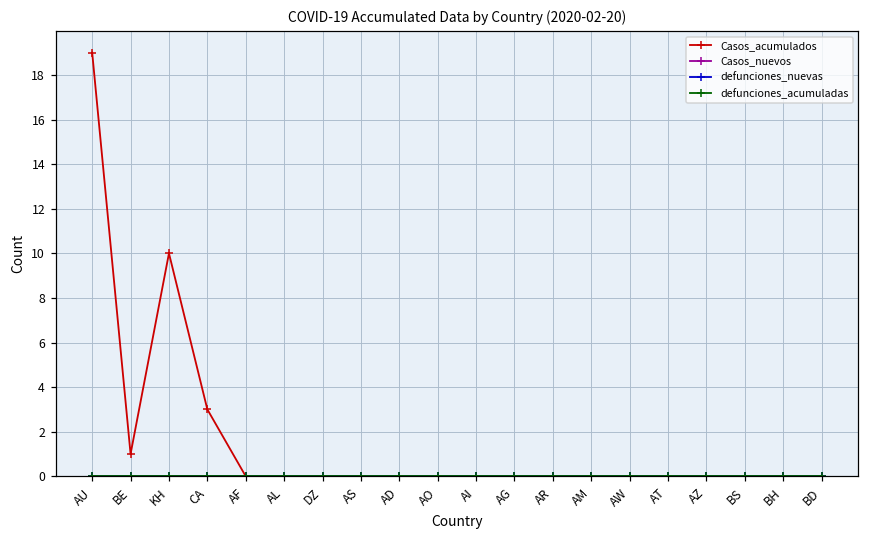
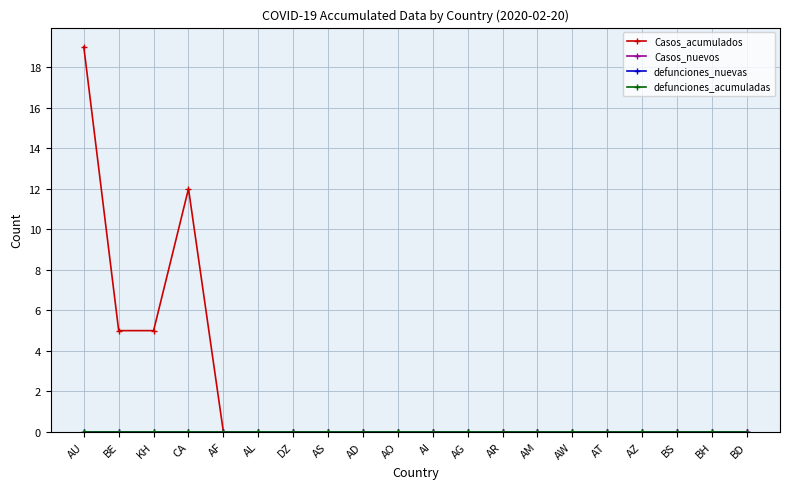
  {
    "Casos_acumulados": {
      "AU": 19,
-     "BE": 1,
-     "KH": 10,
-     "CA": 3
+     "BE": 5,
+     "KH": 5,
+     "CA": 12
    },
    "defunciones_acumuladas": {
      "AU": 0,
      "BE": 0,
      "KH": 0,
      "CA": 0
    }
  }
